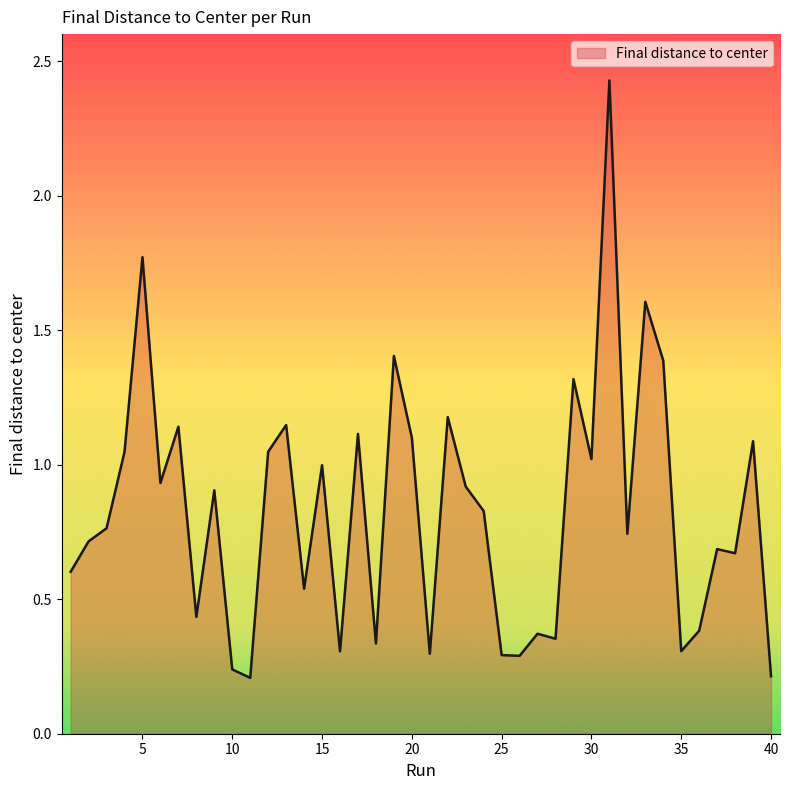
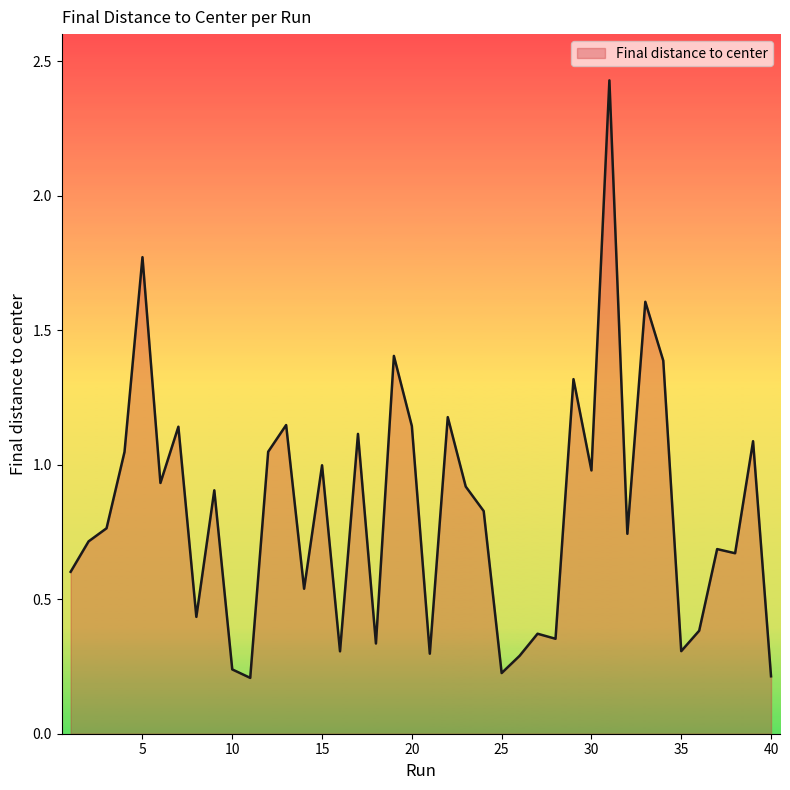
  {
    "5": 1.77,
    "10": 0.24,
    "15": 1.00,
-   "20": 1.10,
-   "25": 0.29,
-   "30": 1.02,
+   "20": 1.14,
+   "25": 0.23,
+   "30": 0.98,
    "35": 0.31,
    "40": 0.21
  }
